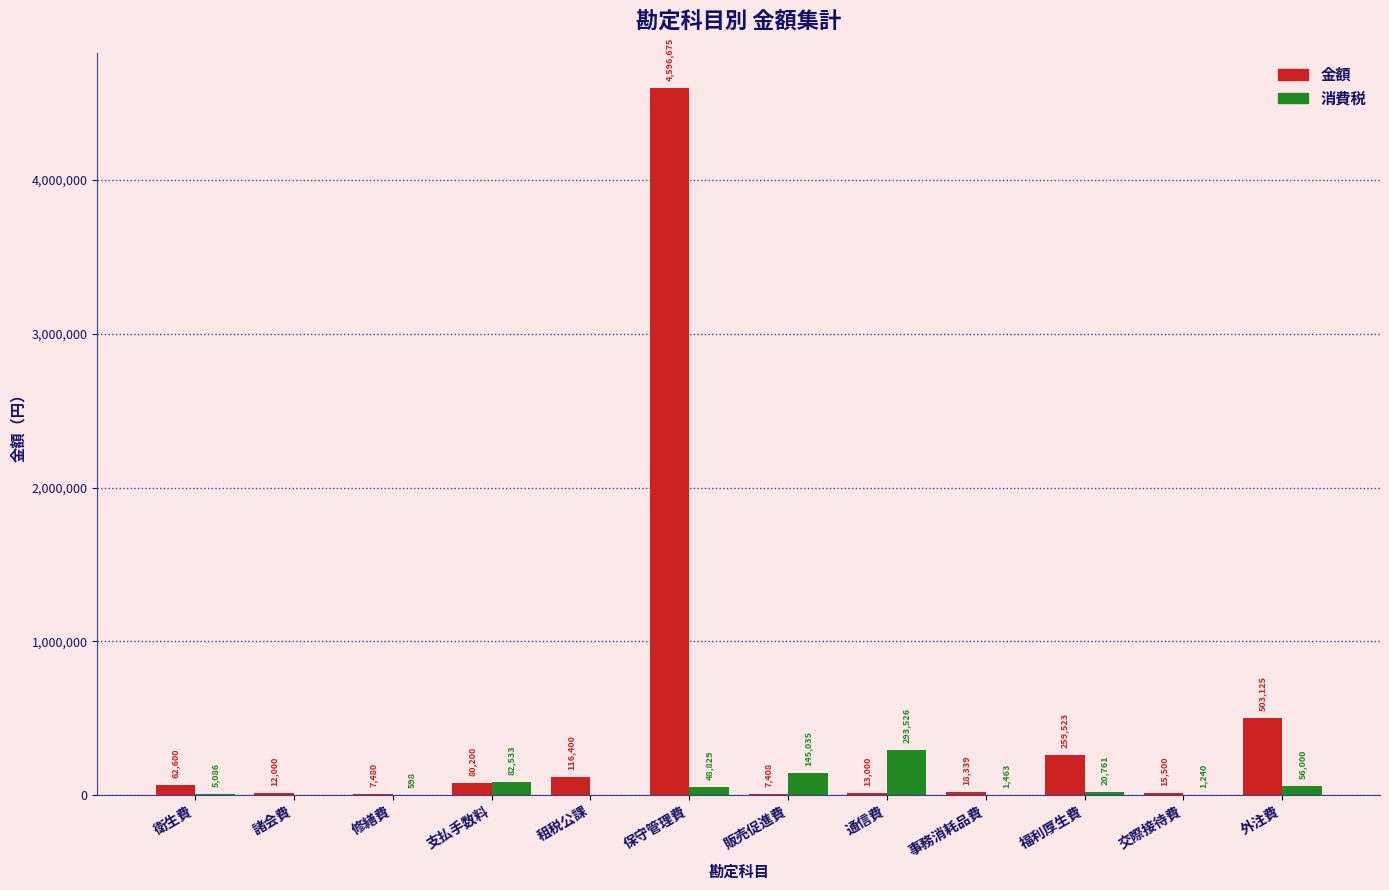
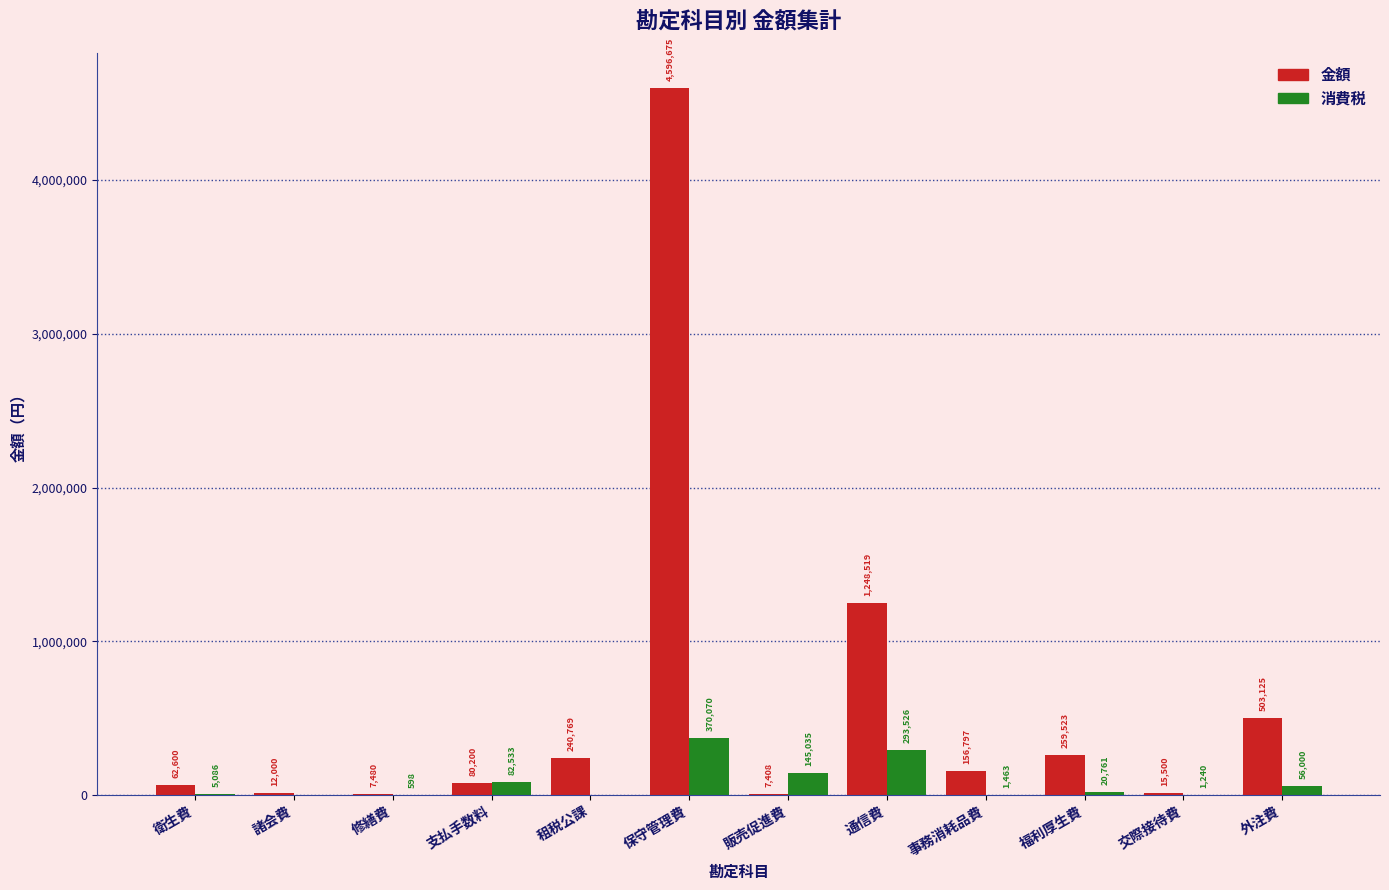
  {
    "金額": {
      "衛生費": "62,600",
      "諸会費": "12,000",
      "修繕費": "7,480",
      "支払手数料": "80,200",
-     "租税公課": "116,400",
+     "租税公課": "240,769",
      "保守管理費": "4,596,675",
      "販売促進費": "7,408",
-     "通信費": "13,000",
-     "事務消耗品費": "18,339",
+     "通信費": "1,248,519",
+     "事務消耗品費": "156,797",
      "福利厚生費": "259,523",
      "交際接待費": "15,500",
      "外注費": "503,125"
    },
    "消費税": {
      "衛生費": "5,086",
      "修繕費": "598",
      "支払手数料": "82,533",
-     "保守管理費": "48,829",
+     "保守管理費": "370,070",
      "販売促進費": "145,035",
      "通信費": "293,526",
      "事務消耗品費": "1,463",
      "福利厚生費": "20,761",
      "交際接待費": "1,240",
      "外注費": "56,000"
    }
  }
